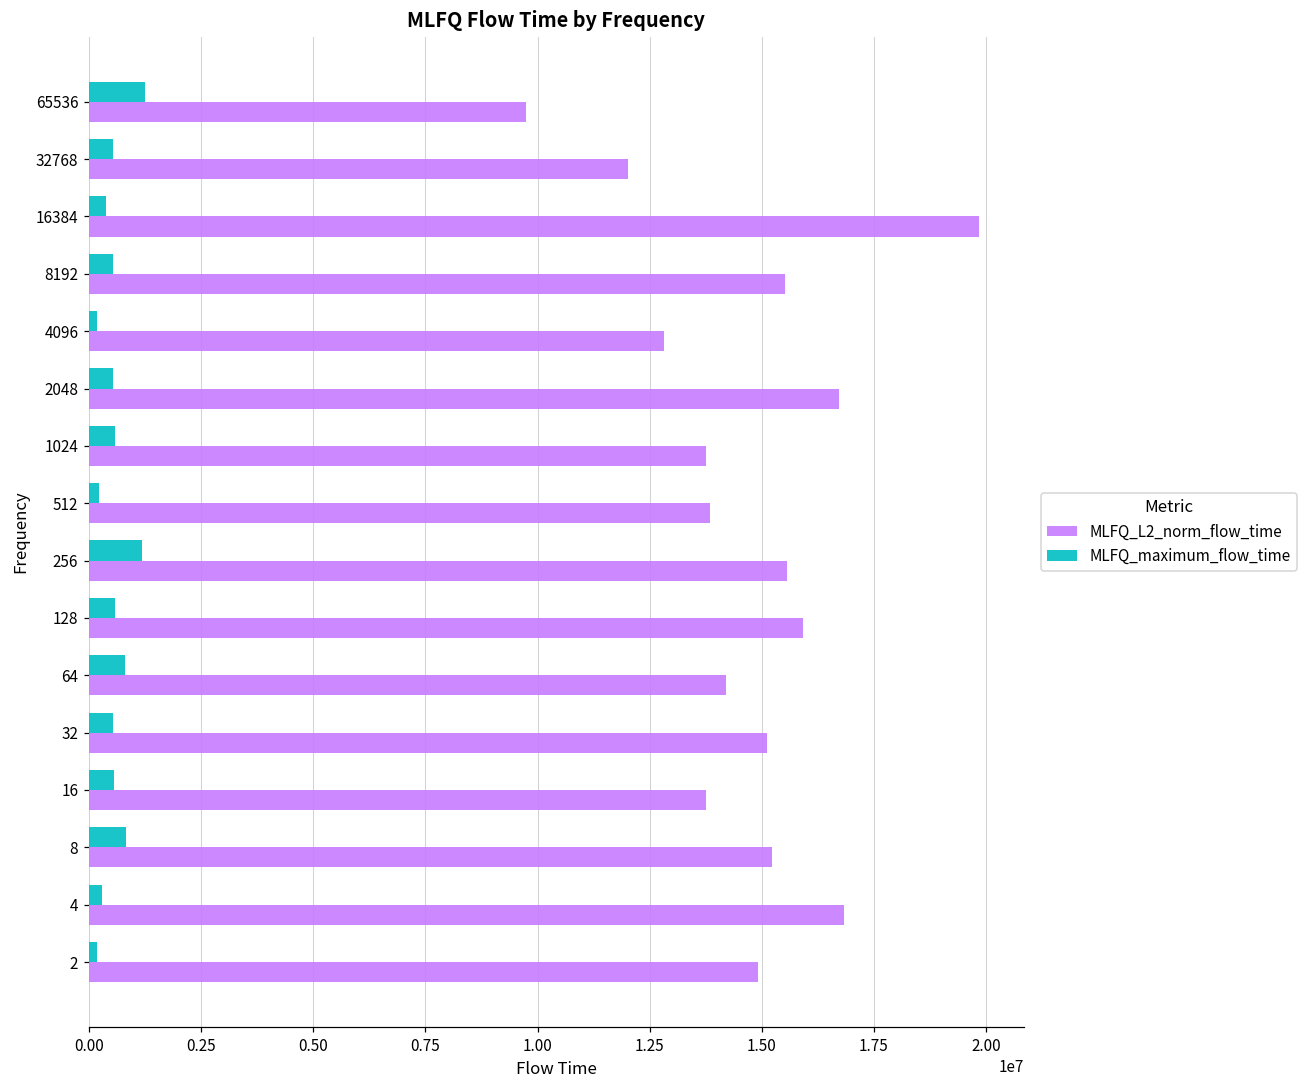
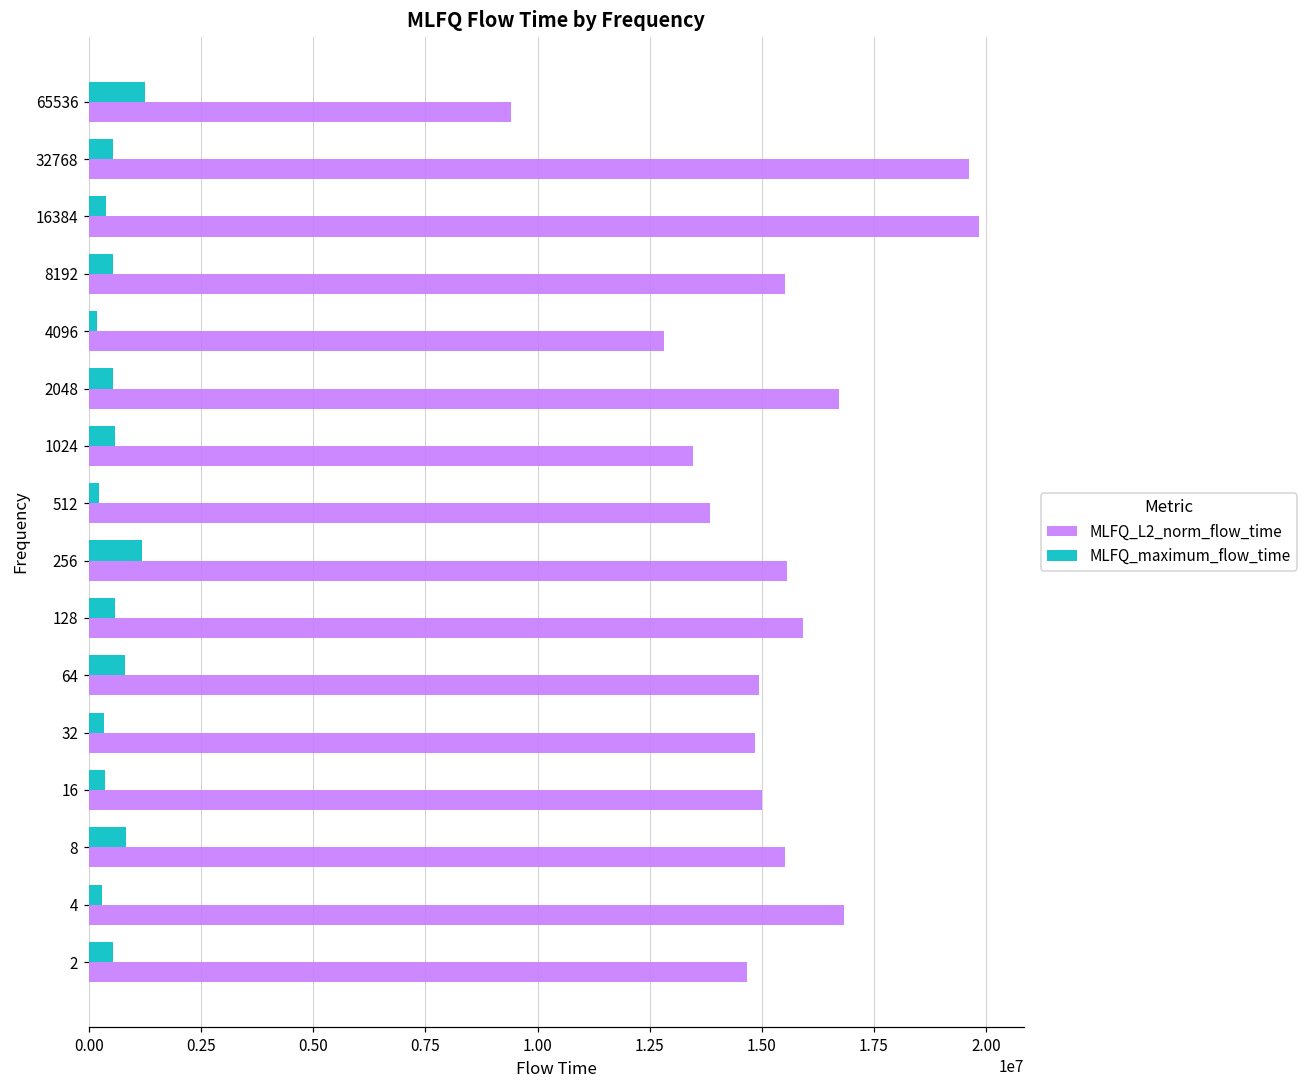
  {
    "MLFQ_L2_norm_flow_time": {
-     "65536": 9800000,
-     "32768": 12000000,
+     "65536": 9400000,
+     "32768": 19600000,
      "16384": 19800000,
      "8192": 15500000,
      "4096": 12800000,
      "2048": 16700000,
-     "1024": 13700000,
+     "1024": 13500000,
      "512": 13800000,
      "256": 15600000,
      "128": 15900000,
-     "64": 14200000,
-     "32": 15100000,
-     "16": 13700000,
-     "8": 15200000,
+     "64": 14900000,
+     "32": 14800000,
+     "16": 15000000,
+     "8": 15500000,
      "4": 16800000,
-     "2": 14900000
+     "2": 14700000
    },
    "MLFQ_maximum_flow_time": {
      "65536": 1300000,
      "32768": 500000,
      "16384": 400000,
      "8192": 500000,
      "4096": 200000,
      "2048": 500000,
      "1024": 600000,
      "512": 200000,
      "256": 1200000,
      "128": 600000,
      "64": 800000,
-     "32": 500000,
-     "16": 600000,
+     "32": 300000,
+     "16": 400000,
      "8": 800000,
      "4": 300000,
-     "2": 200000
+     "2": 500000
    }
  }
